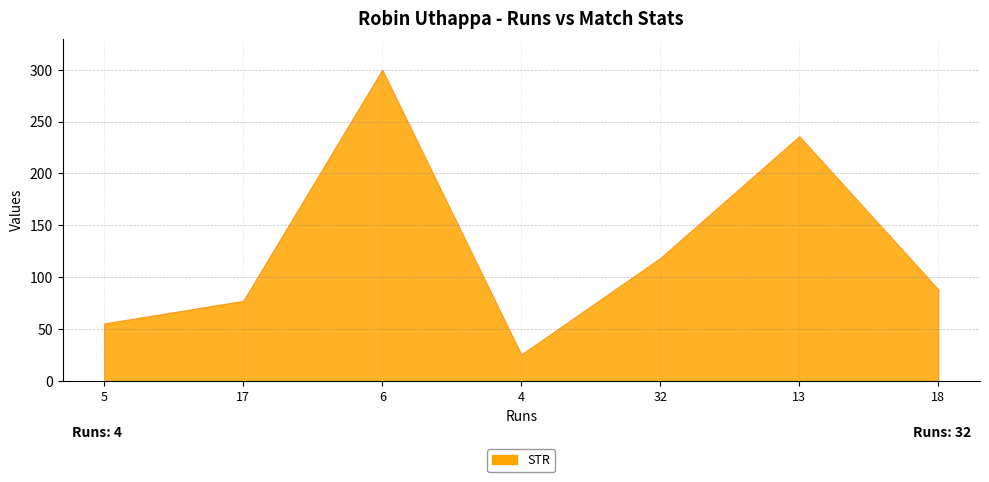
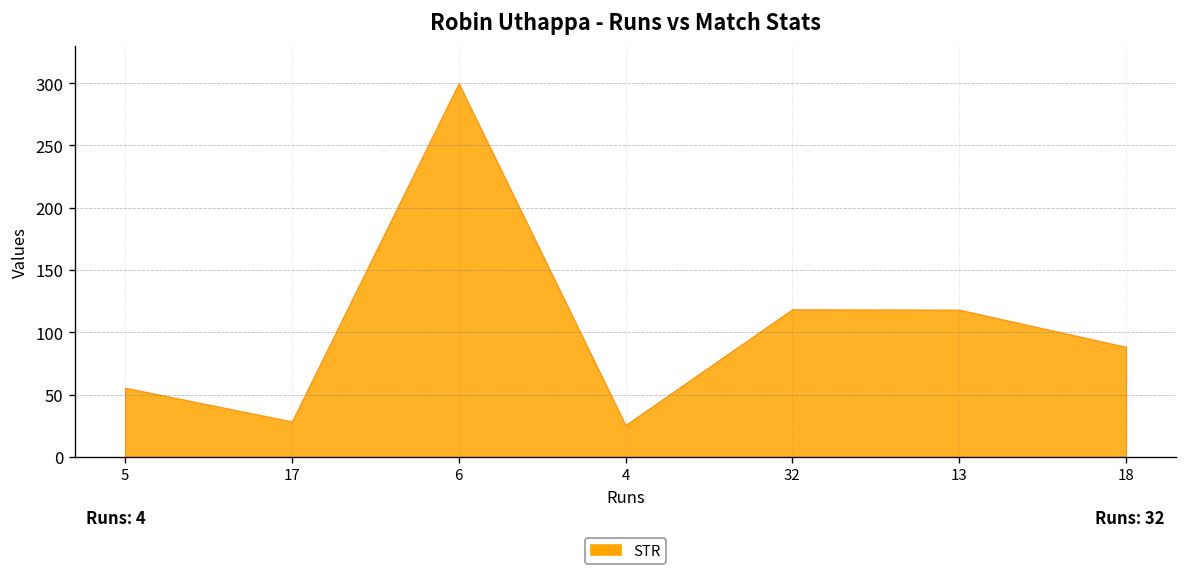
  {
    "5": 56,
-   "17": 77,
+   "17": 28,
    "6": 300,
    "4": 26,
    "32": 119,
-   "13": 236,
+   "13": 118,
    "18": 88
  }
